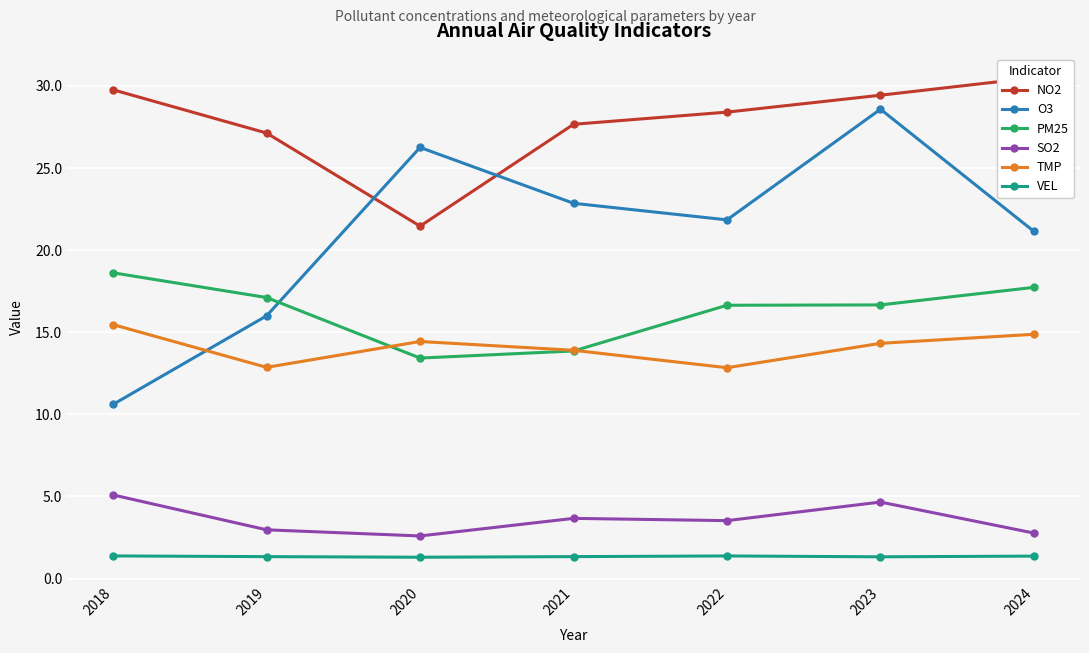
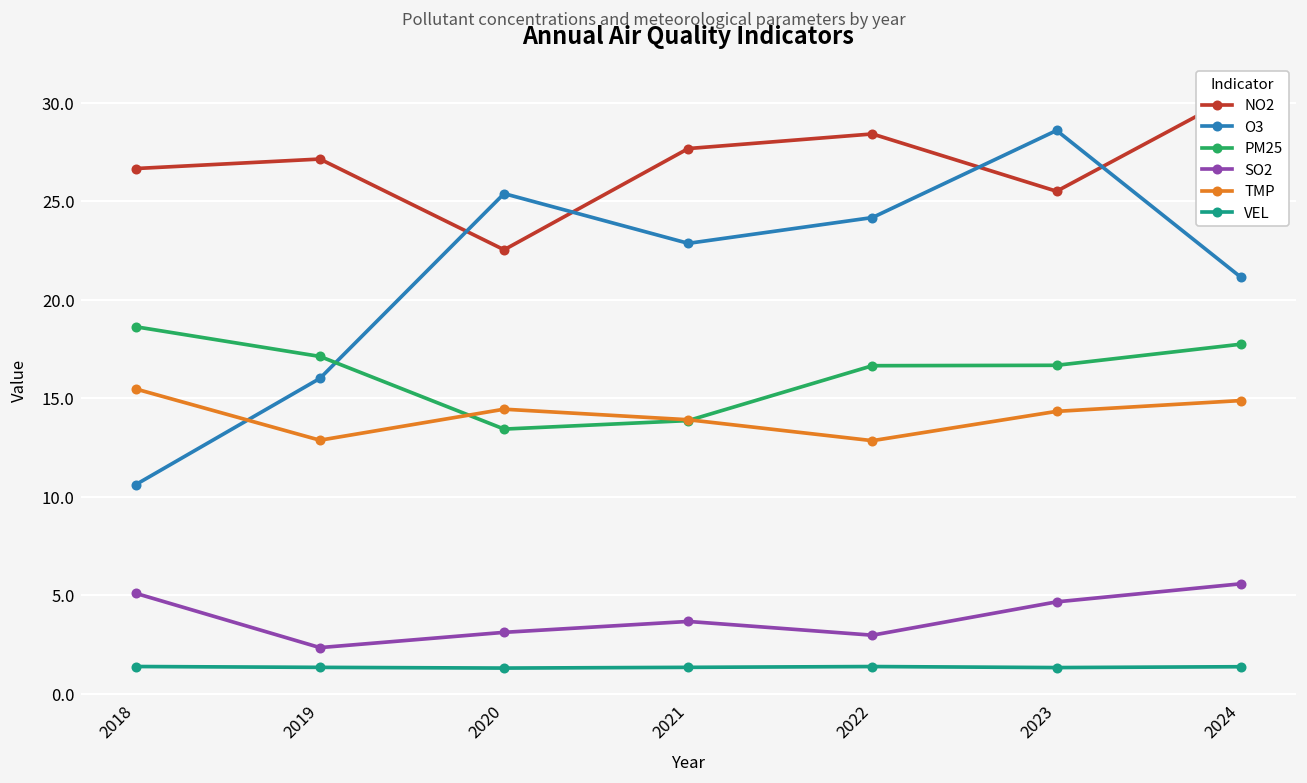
  {
    "NO2": {
-     "2018": 29.8,
+     "2018": 26.7,
      "2019": 27.1,
-     "2020": 21.5,
+     "2020": 22.5,
      "2021": 27.7,
      "2022": 28.4,
-     "2023": 29.4
+     "2023": 25.5
    },
    "O3": {
      "2018": 10.6,
      "2019": 16.0,
-     "2020": 26.3,
+     "2020": 25.4,
      "2021": 22.9,
-     "2022": 21.8,
+     "2022": 24.2,
      "2023": 28.6,
      "2024": 21.1
    },
    "SO2": {
      "2018": 5.1,
-     "2019": 3.0,
-     "2020": 2.6,
+     "2019": 2.3,
+     "2020": 3.1,
      "2021": 3.7,
-     "2022": 3.5,
+     "2022": 3.0,
      "2023": 4.7,
-     "2024": 2.8
+     "2024": 5.6
    },
    "TMP": {
      "2018": 15.5,
      "2019": 12.9,
      "2020": 14.4,
      "2022": 12.8,
      "2023": 14.3,
      "2024": 14.9
    }
  }
